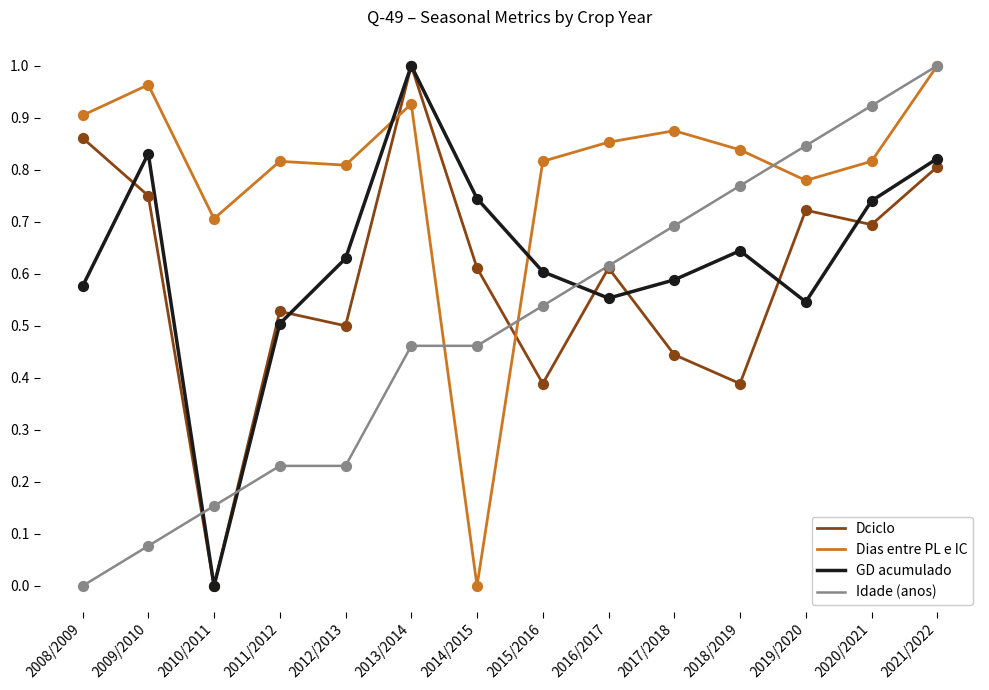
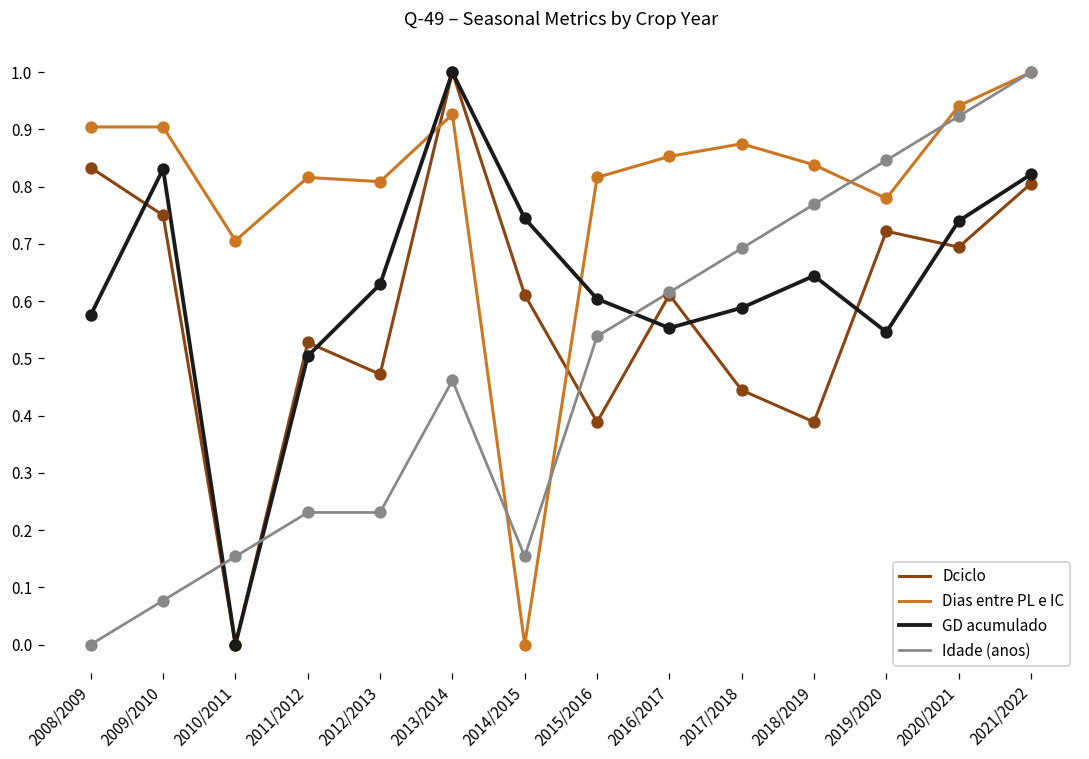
  {
    "Dciclo": {
-     "2008/2009": 0.86,
+     "2008/2009": 0.83,
      "2009/2010": 0.75,
      "2011/2012": 0.53,
-     "2012/2013": 0.50,
+     "2012/2013": 0.47,
      "2014/2015": 0.61,
      "2015/2016": 0.39,
      "2017/2018": 0.44,
      "2018/2019": 0.39,
      "2019/2020": 0.72,
      "2020/2021": 0.69,
      "2021/2022": 0.81
    },
    "Dias entre PL e IC": {
      "2008/2009": 0.90,
-     "2009/2010": 0.96,
+     "2009/2010": 0.90,
      "2010/2011": 0.71,
      "2011/2012": 0.82,
      "2012/2013": 0.81,
      "2013/2014": 0.93,
      "2014/2015": 0.00,
      "2015/2016": 0.82,
      "2016/2017": 0.85,
      "2017/2018": 0.88,
      "2018/2019": 0.84,
      "2019/2020": 0.78,
-     "2020/2021": 0.82
+     "2020/2021": 0.94
    },
    "GD acumulado": {
      "2008/2009": 0.58,
      "2009/2010": 0.83,
      "2011/2012": 0.50,
      "2012/2013": 0.63,
      "2014/2015": 0.74,
      "2015/2016": 0.60,
      "2016/2017": 0.55,
      "2017/2018": 0.59,
      "2018/2019": 0.64,
      "2019/2020": 0.55,
      "2020/2021": 0.74,
      "2021/2022": 0.82
    },
    "Idade (anos)": {
      "2008/2009": 0.00,
      "2009/2010": 0.08,
      "2010/2011": 0.15,
      "2011/2012": 0.23,
      "2012/2013": 0.23,
      "2013/2014": 0.46,
-     "2014/2015": 0.46,
+     "2014/2015": 0.15,
      "2015/2016": 0.54,
      "2017/2018": 0.69,
      "2018/2019": 0.77,
      "2019/2020": 0.85,
      "2020/2021": 0.92
    }
  }
